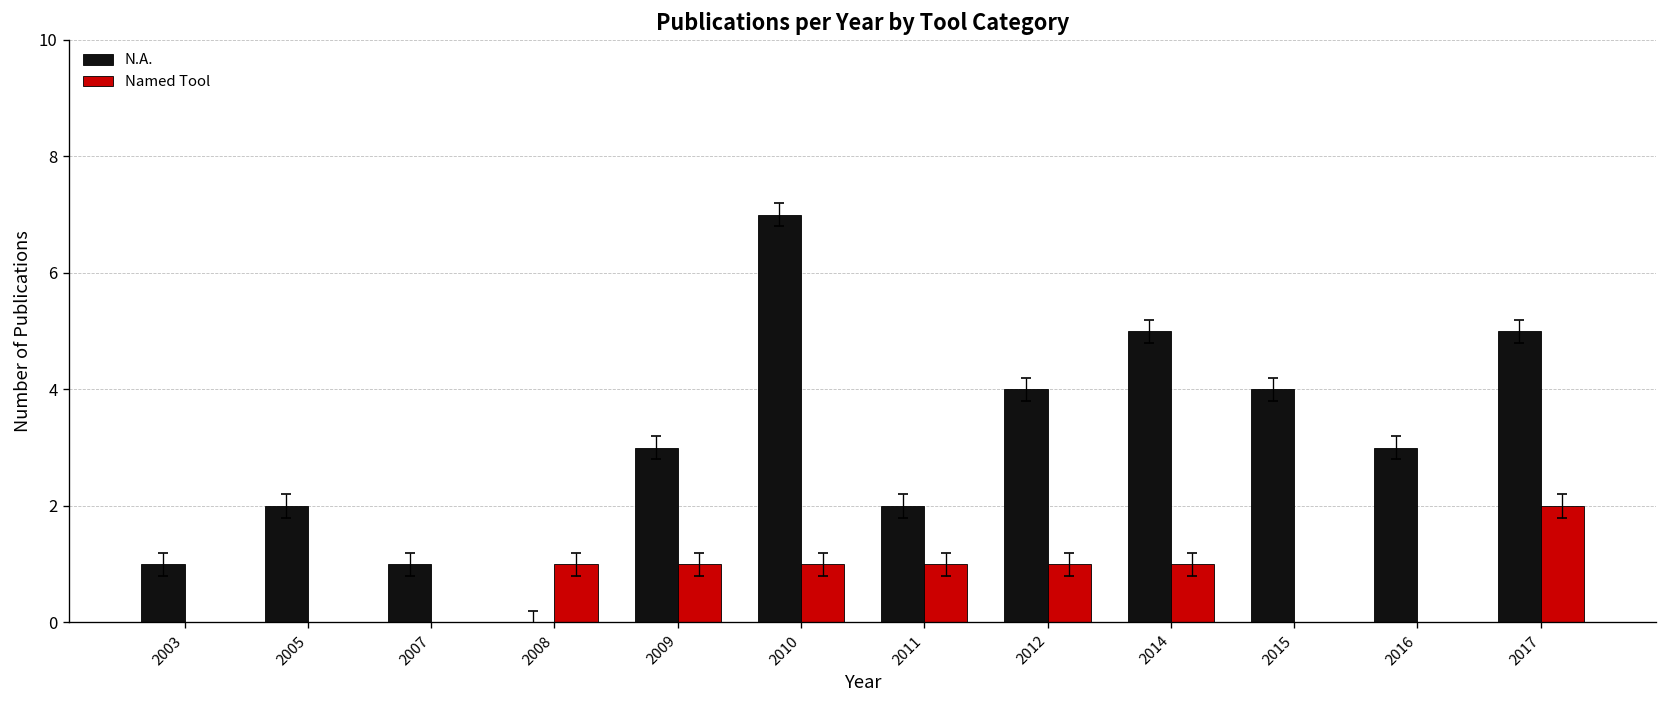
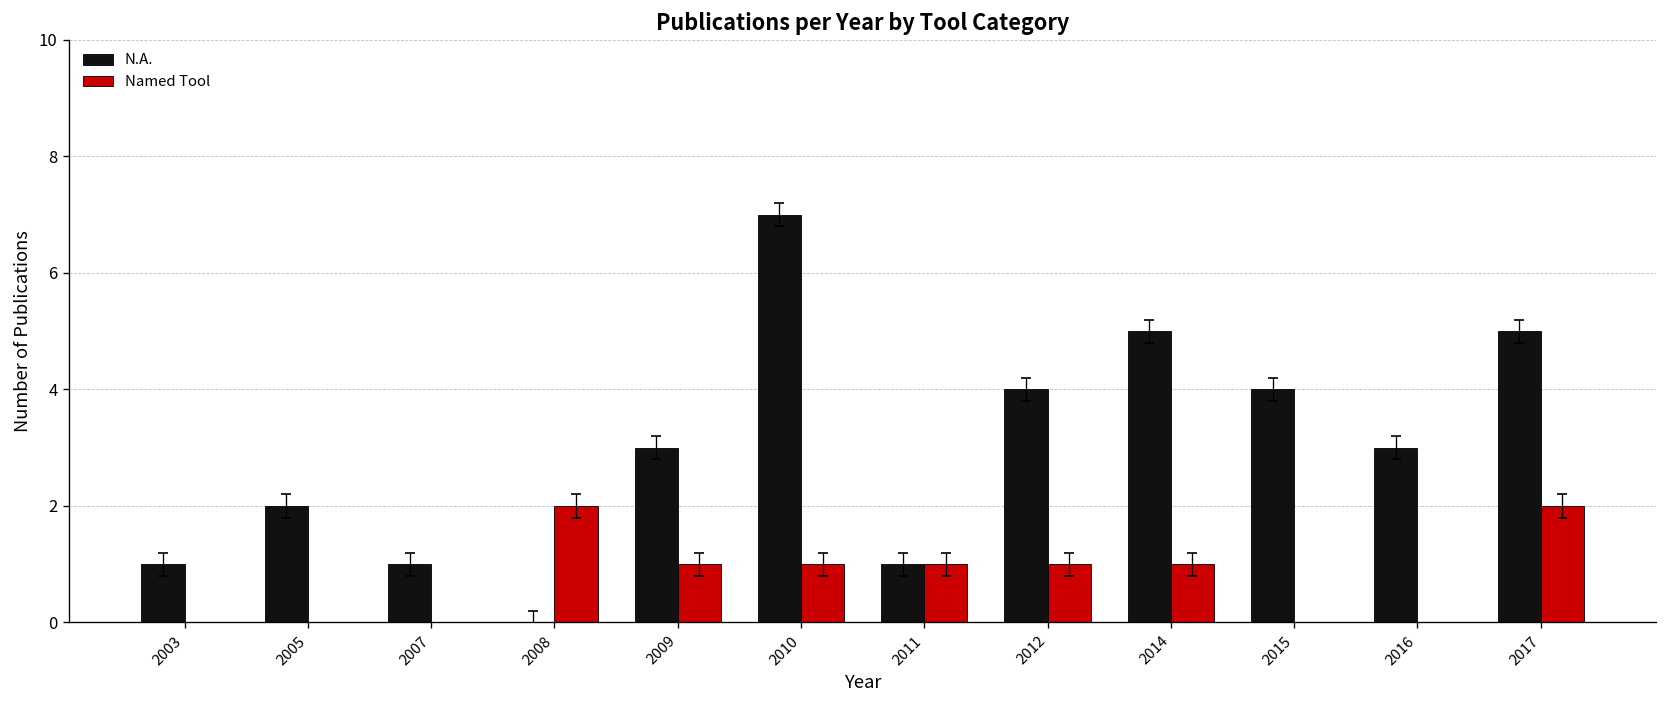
  {
    "N.A.": {
      "2003": 1,
      "2005": 2,
      "2007": 1,
      "2008": 0,
      "2009": 3,
      "2010": 7,
-     "2011": 2,
+     "2011": 1,
      "2012": 4,
      "2014": 5,
      "2015": 4,
      "2016": 3,
      "2017": 5
    },
    "Named Tool": {
      "2003": 0,
      "2005": 0,
      "2007": 0,
-     "2008": 1,
+     "2008": 2,
      "2009": 1,
      "2010": 1,
      "2011": 1,
      "2012": 1,
      "2014": 1,
      "2015": 0,
      "2016": 0,
      "2017": 2
    }
  }
